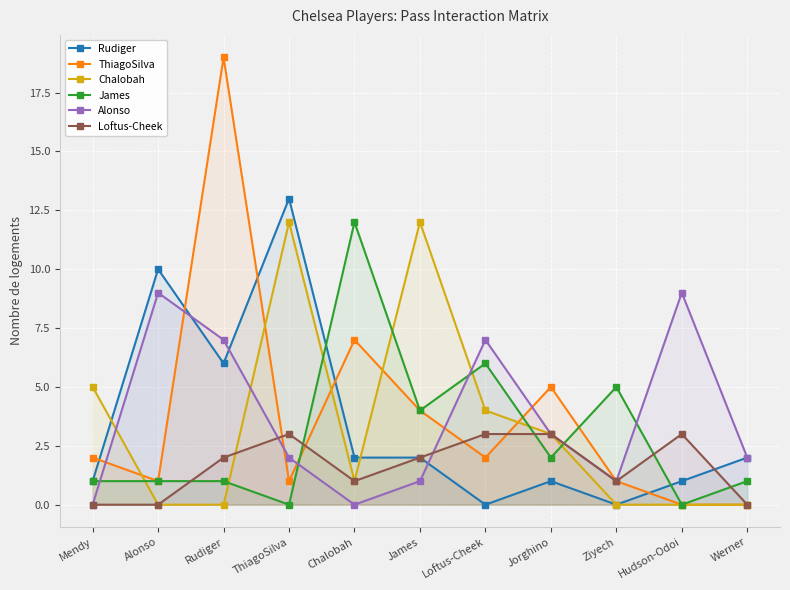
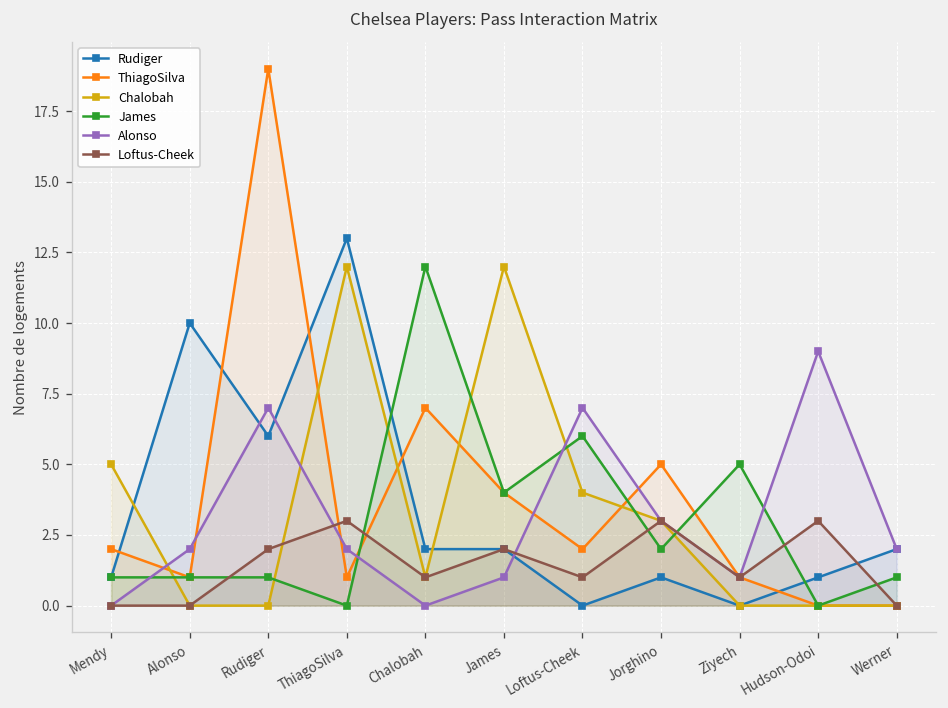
  {
    "Rudiger": {
      "Alonso": 10,
      "Rudiger": 6,
      "ThiagoSilva": 13,
      "Chalobah": 2,
      "Loftus-Cheek": 0,
      "Jorghino": 1,
      "Hudson-Odoi": 1
    },
    "ThiagoSilva": {
      "Mendy": 2,
      "Rudiger": 19,
      "ThiagoSilva": 1,
      "Chalobah": 7,
      "Loftus-Cheek": 2,
      "Jorghino": 5
    },
    "Chalobah": {
      "Mendy": 5,
      "Rudiger": 0,
      "ThiagoSilva": 12,
      "James": 12,
      "Loftus-Cheek": 4
    },
    "James": {
      "Rudiger": 1,
      "ThiagoSilva": 0,
      "Chalobah": 12,
      "Loftus-Cheek": 6,
      "Jorghino": 2,
      "Ziyech": 5,
      "Werner": 1
    },
    "Alonso": {
-     "Alonso": 9,
+     "Alonso": 2,
      "Rudiger": 7,
      "ThiagoSilva": 2,
      "Chalobah": 0,
      "James": 1,
      "Loftus-Cheek": 7,
      "Hudson-Odoi": 9
    },
    "Loftus-Cheek": {
      "Rudiger": 2,
      "ThiagoSilva": 3,
-     "Loftus-Cheek": 3,
+     "Loftus-Cheek": 1,
      "Hudson-Odoi": 3
    }
  }
